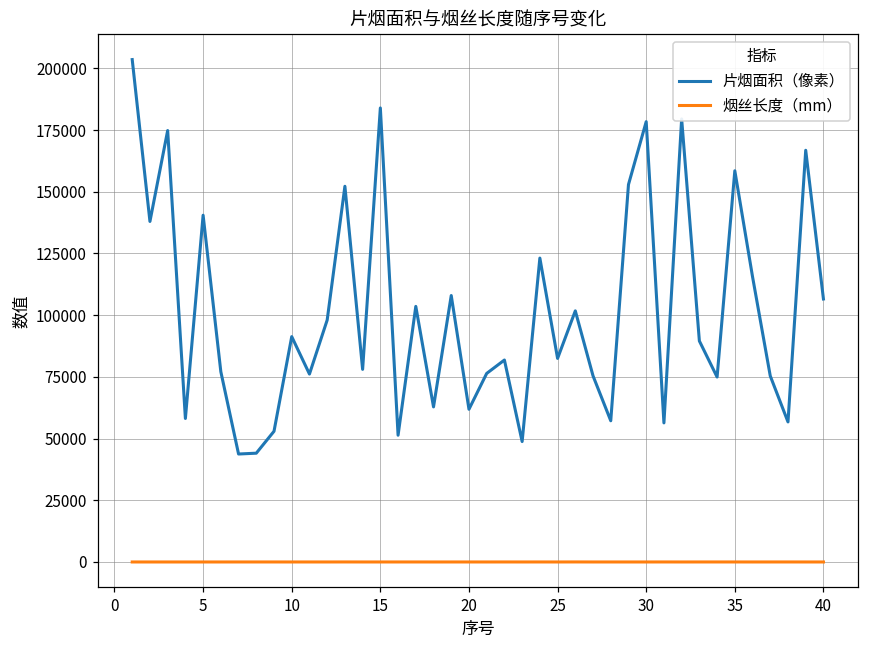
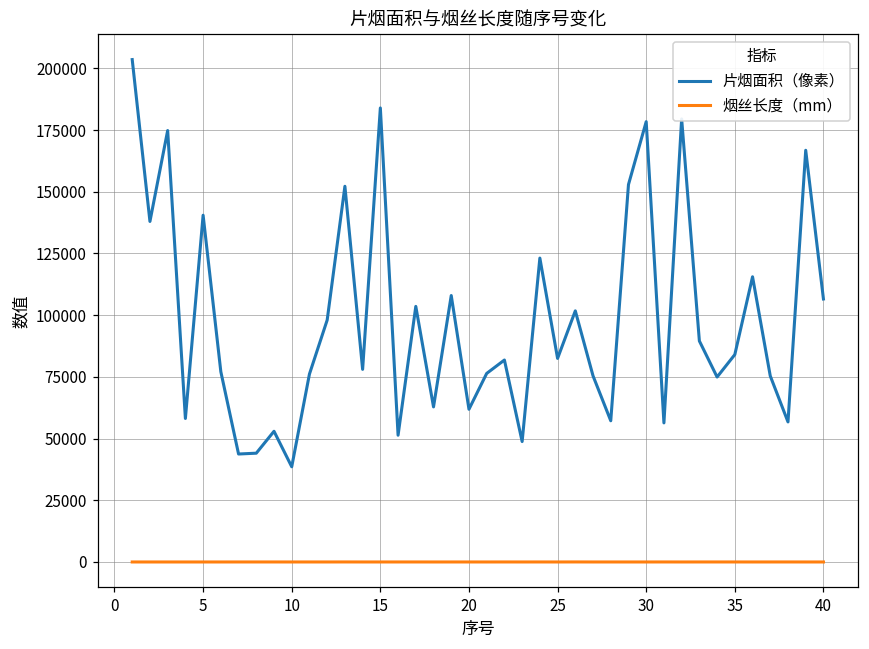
  {
    "片烟面积（像素）": {
      "5": 140000,
-     "10": 91000,
+     "10": 39000,
      "15": 184000,
      "20": 62000,
      "25": 82000,
      "30": 178000,
-     "35": 158000,
+     "35": 84000,
      "40": 107000
    },
    "烟丝长度（mm）": {
      "5": 0,
      "10": 0,
      "15": 0,
      "20": 0,
      "25": 0,
      "30": 0,
      "35": 0,
      "40": 0
    }
  }
